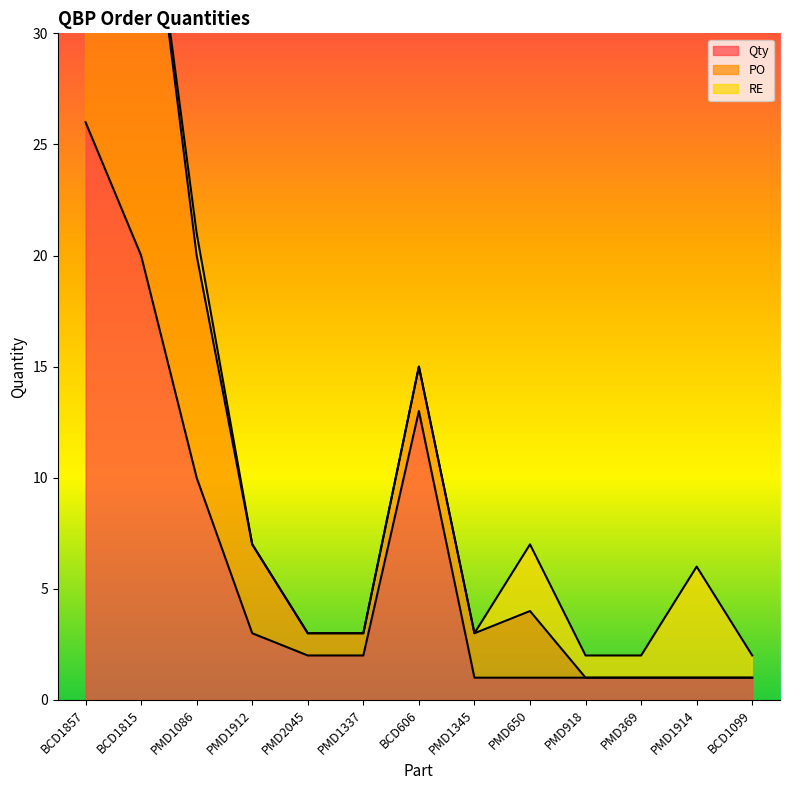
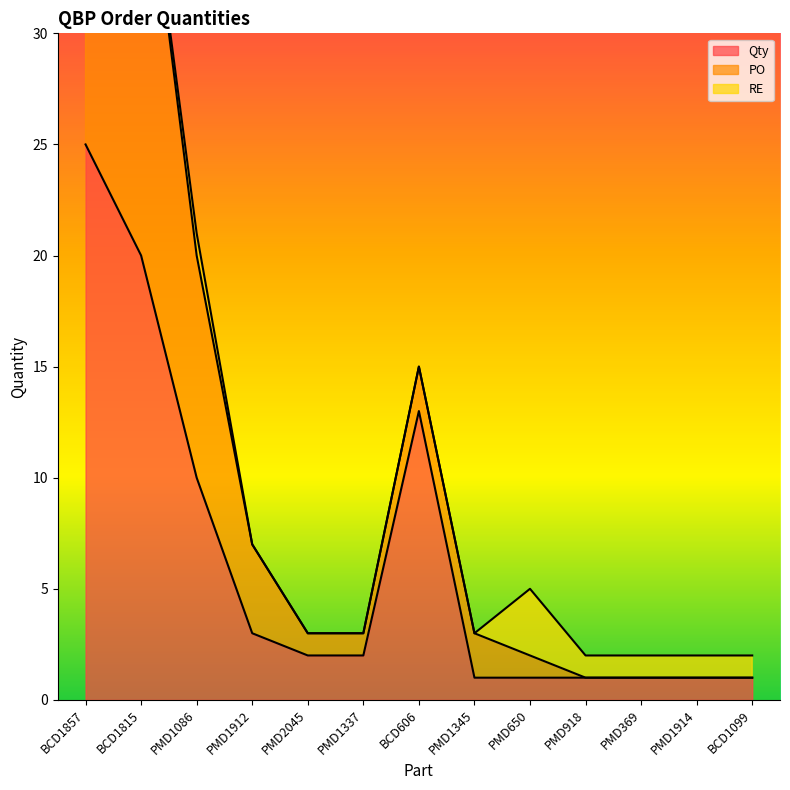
  {
    "Qty": {
-     "BCD1857": 26,
+     "BCD1857": 25,
      "BCD1815": 20,
      "PMD1086": 10,
      "PMD1912": 3,
      "PMD2045": 2,
      "PMD1337": 2,
      "BCD606": 13,
      "PMD1345": 1,
      "PMD650": 1
    },
    "PO": {
      "PMD1086": 20,
-     "PMD650": 3
+     "PMD650": 1
    },
    "RE": {
      "PMD1086": 1,
      "PMD650": 3,
      "PMD918": 1,
      "PMD369": 1,
-     "PMD1914": 5,
+     "PMD1914": 1,
      "BCD1099": 1
    }
  }
